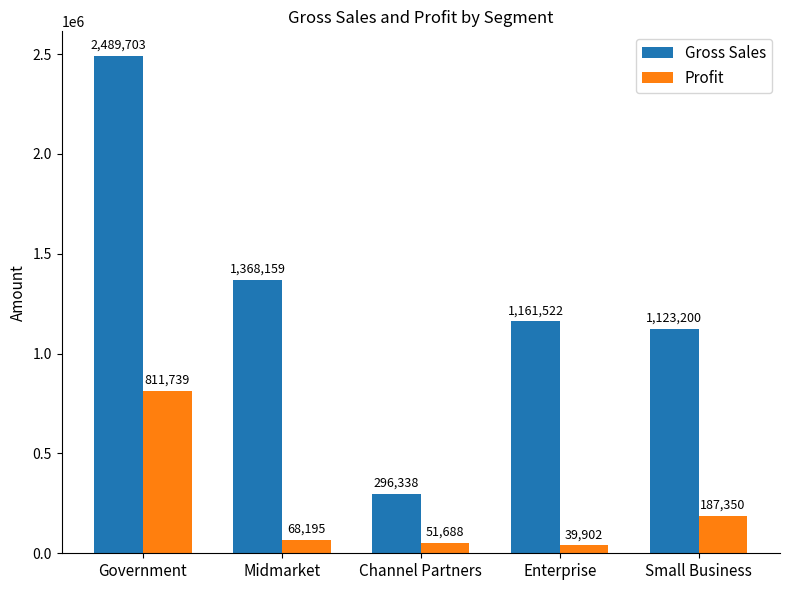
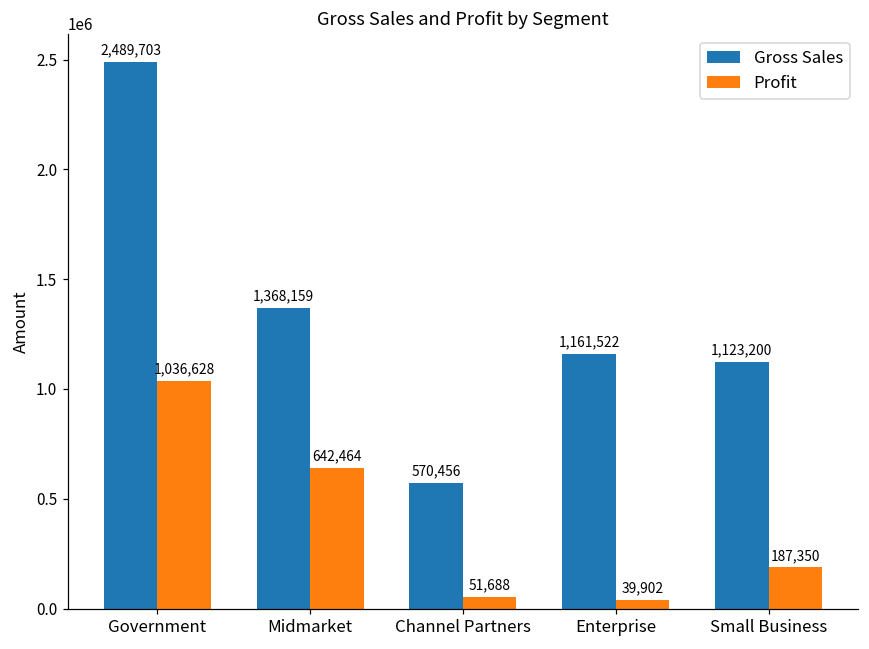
  {
    "Gross Sales": {
      "Government": "2,489,703",
      "Midmarket": "1,368,159",
-     "Channel Partners": "296,338",
+     "Channel Partners": "570,456",
      "Enterprise": "1,161,522",
      "Small Business": "1,123,200"
    },
    "Profit": {
-     "Government": "811,739",
-     "Midmarket": "68,195",
+     "Government": "1,036,628",
+     "Midmarket": "642,464",
      "Channel Partners": "51,688",
      "Enterprise": "39,902",
      "Small Business": "187,350"
    }
  }
